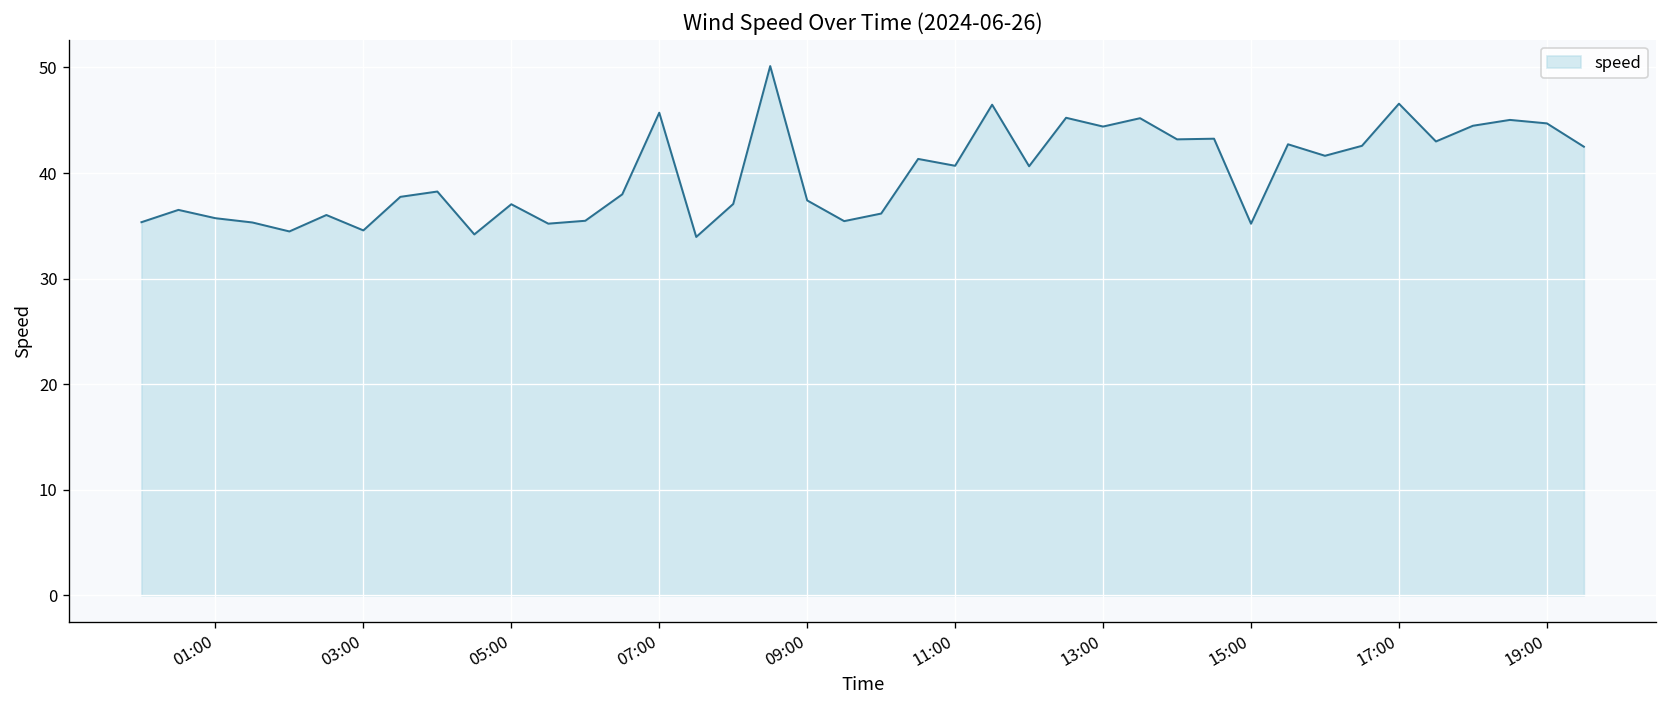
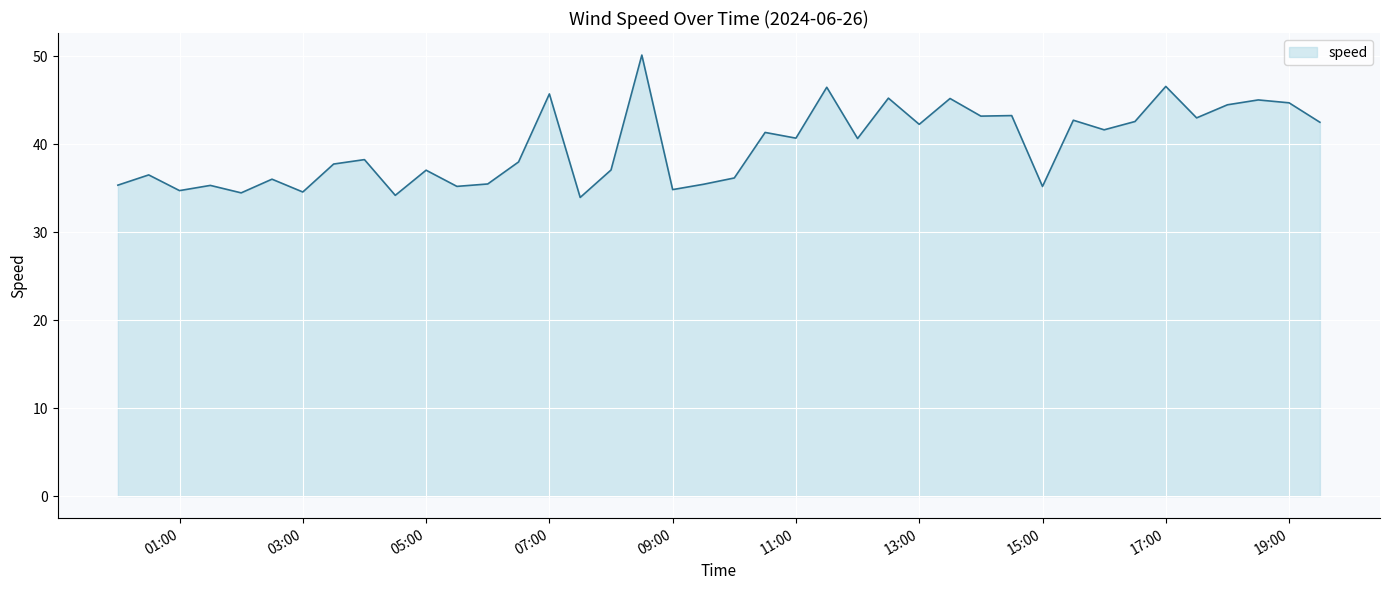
  {
-   "01:00": 36,
+   "01:00": 35,
    "03:00": 35,
    "05:00": 37,
    "07:00": 46,
-   "09:00": 37,
+   "09:00": 35,
    "11:00": 41,
-   "13:00": 44,
+   "13:00": 42,
    "15:00": 35,
    "17:00": 47,
    "19:00": 45
  }
